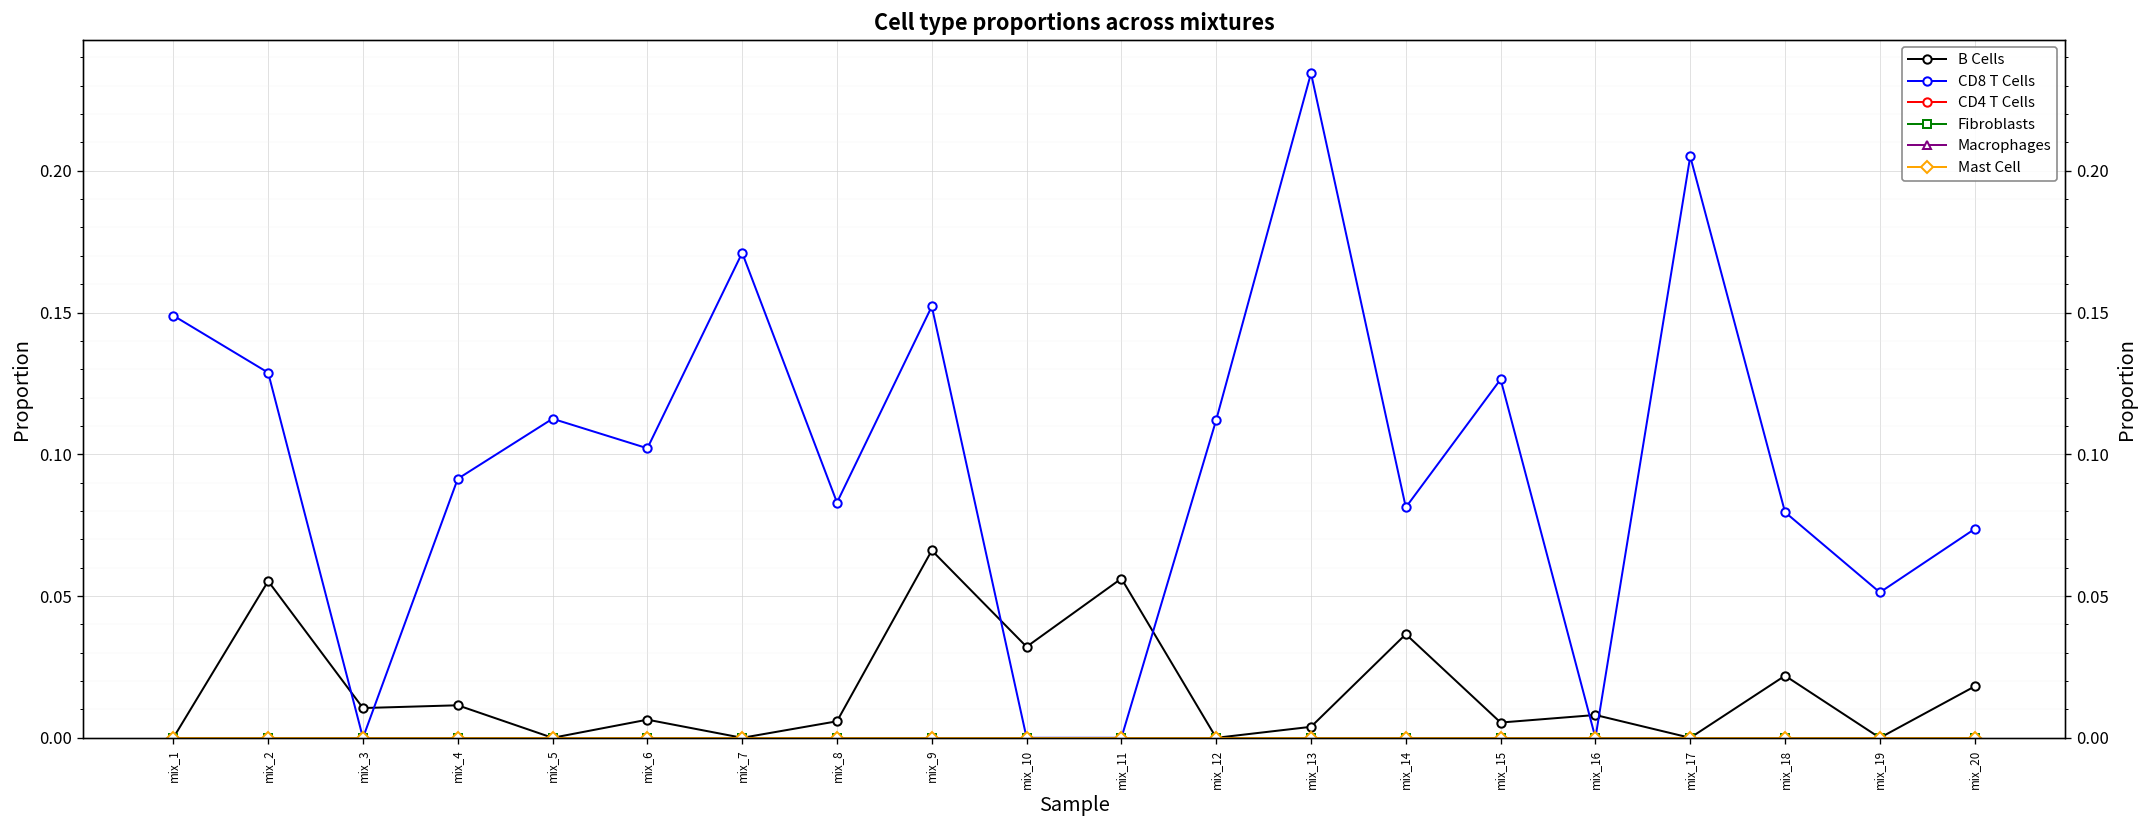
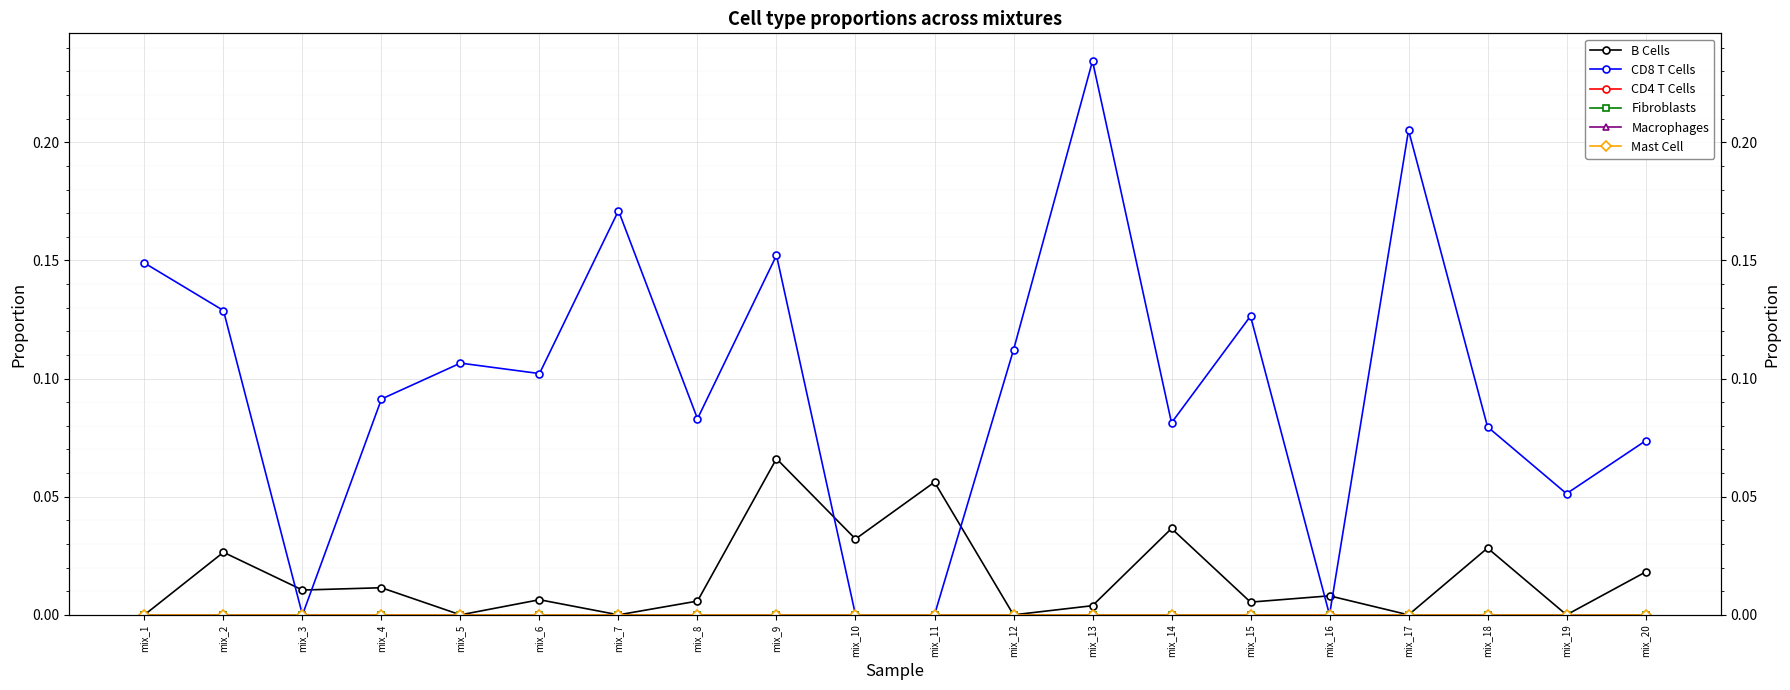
  {
    "B Cells": {
-     "mix_2": 0.055,
+     "mix_2": 0.026,
      "mix_3": 0.010,
      "mix_4": 0.011,
      "mix_6": 0.006,
      "mix_8": 0.006,
      "mix_9": 0.066,
      "mix_10": 0.032,
      "mix_11": 0.056,
      "mix_13": 0.004,
      "mix_14": 0.037,
      "mix_15": 0.005,
      "mix_16": 0.008,
-     "mix_18": 0.022,
+     "mix_18": 0.028,
      "mix_20": 0.018
    },
    "CD8 T Cells": {
      "mix_1": 0.149,
      "mix_2": 0.129,
      "mix_4": 0.091,
-     "mix_5": 0.113,
+     "mix_5": 0.107,
      "mix_6": 0.102,
      "mix_7": 0.171,
      "mix_8": 0.083,
      "mix_9": 0.152,
      "mix_12": 0.112,
      "mix_13": 0.234,
      "mix_14": 0.081,
      "mix_15": 0.126,
      "mix_17": 0.205,
      "mix_18": 0.080,
      "mix_19": 0.051,
      "mix_20": 0.074
    },
    "Mast Cell": {
      "mix_2": 0.000,
      "mix_4": 0.000,
      "mix_6": 0.000,
      "mix_8": 0.000,
      "mix_9": 0.000,
      "mix_13": 0.000,
      "mix_14": 0.000,
      "mix_15": 0.000,
      "mix_18": 0.000,
      "mix_20": 0.000
    }
  }
